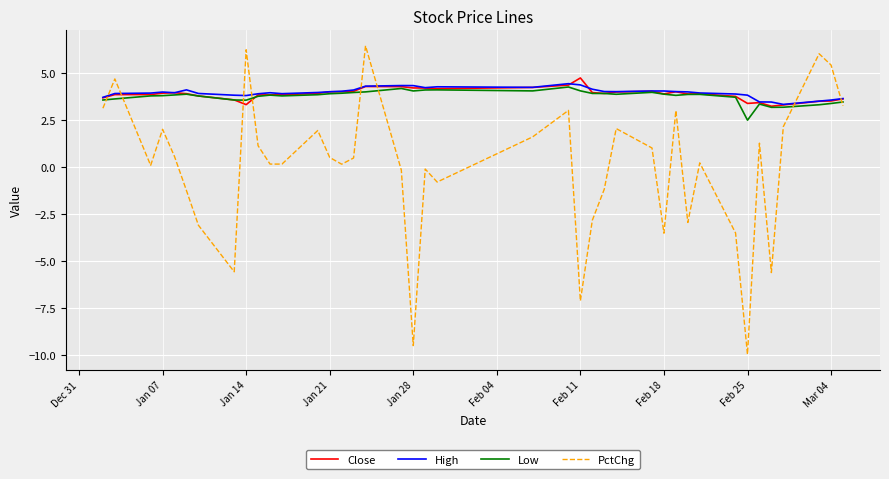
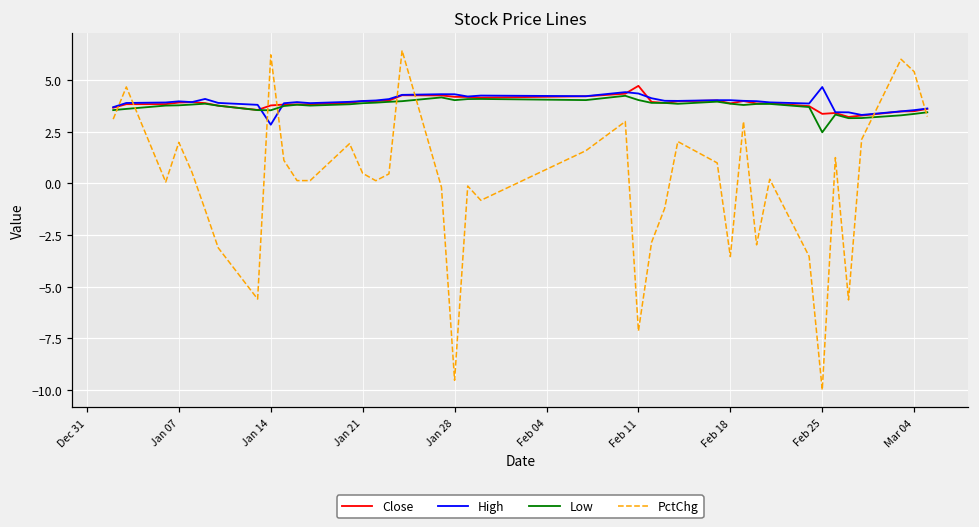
  {
    "Close": {
-     "Jan 14": 3.3,
+     "Jan 14": 3.8,
      "Feb 11": 4.7,
      "Feb 25": 3.4
    },
    "High": {
-     "Jan 14": 3.8,
+     "Jan 14": 2.8,
      "Feb 11": 4.4,
      "Feb 18": 4.0,
-     "Feb 25": 3.8
+     "Feb 25": 4.7
    },
    "Low": {
      "Jan 14": 3.5,
      "Jan 28": 4.0,
      "Feb 11": 4.0,
      "Feb 25": 2.5
    },
    "PctChg": {
      "Jan 07": 2.0,
      "Jan 14": 6.2,
      "Jan 21": 0.5,
      "Jan 28": -9.5,
      "Feb 11": -7.1,
      "Feb 18": -3.5,
      "Feb 25": -10.0,
      "Mar 04": 5.4
    }
  }
